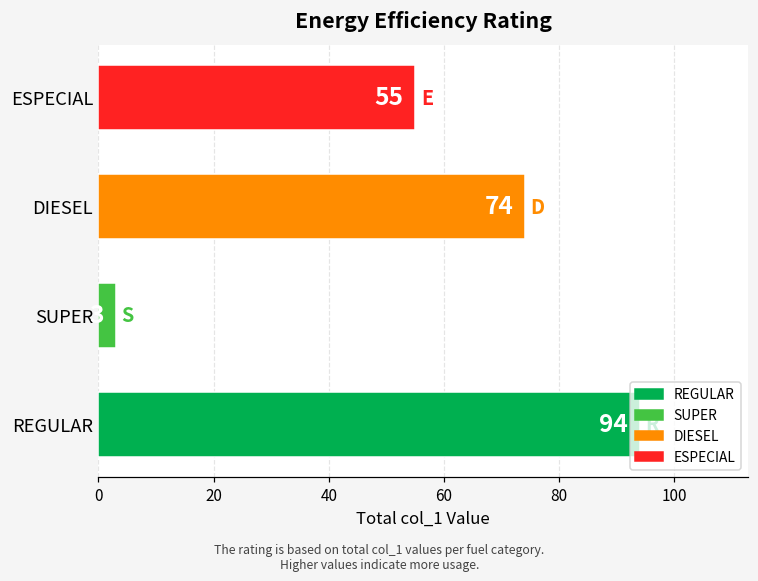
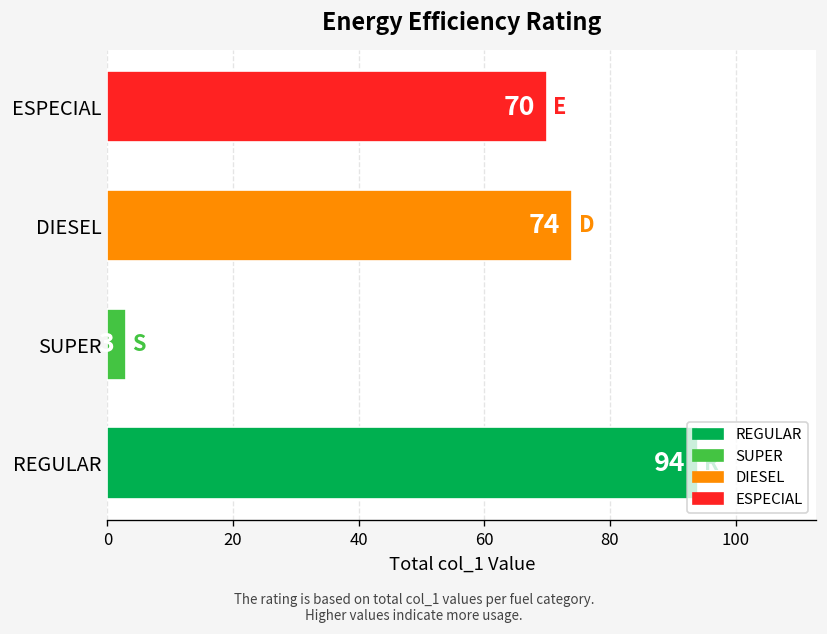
  {
-   "ESPECIAL": 55,
+   "ESPECIAL": 70,
    "DIESEL": 74
  }
